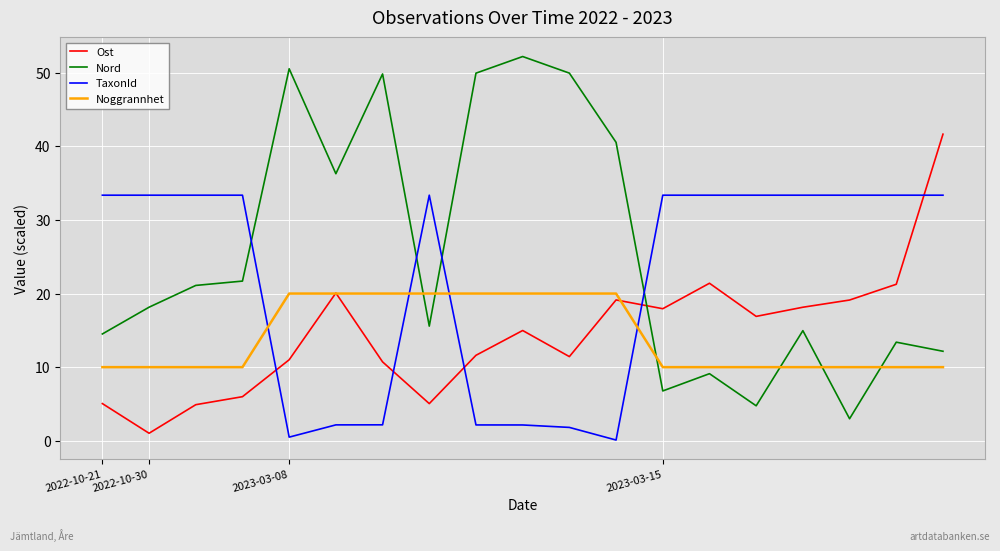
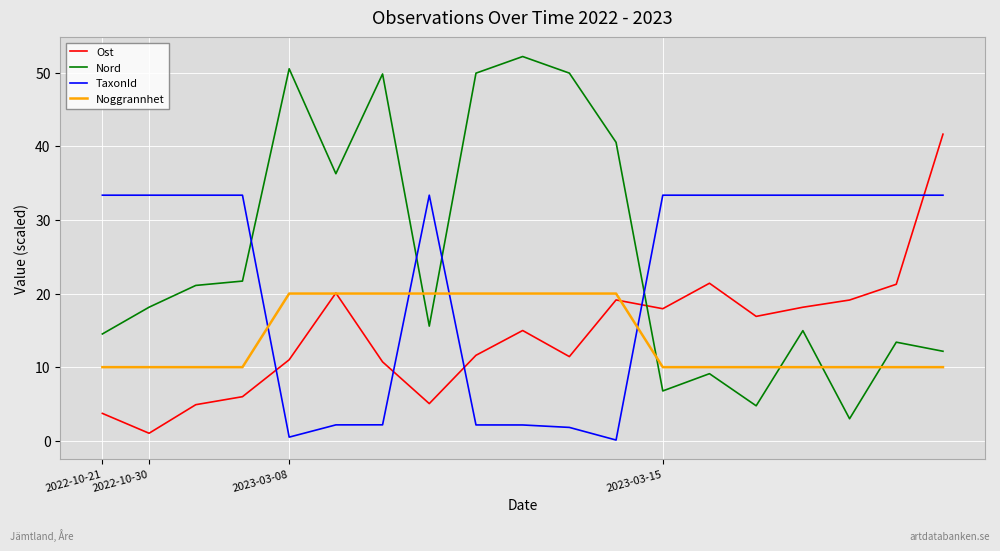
  {
    "Ost": {
-     "2022-10-21": 5
+     "2022-10-21": 4
    },
    "Nord": {
      "2022-10-21": 15
    },
    "TaxonId": {
      "2022-10-21": 33
    },
    "Noggrannhet": {
      "2022-10-21": 10
    }
  }
